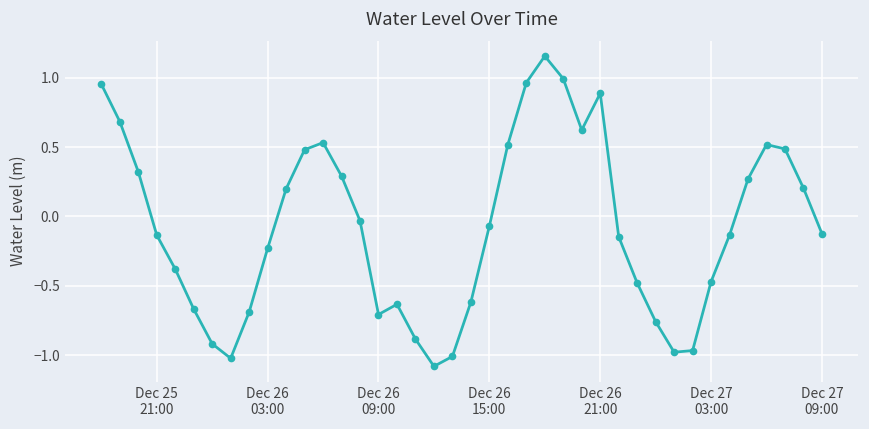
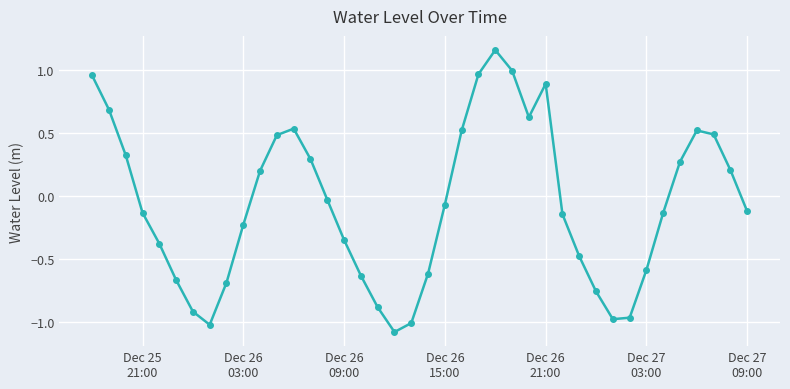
  {
    "Dec 25 21:00": -0.13,
    "Dec 26 03:00": -0.23,
-   "Dec 26 09:00": -0.71,
+   "Dec 26 09:00": -0.35,
    "Dec 26 15:00": -0.07,
    "Dec 26 21:00": 0.89,
-   "Dec 27 03:00": -0.47,
+   "Dec 27 03:00": -0.59,
    "Dec 27 09:00": -0.12
  }
